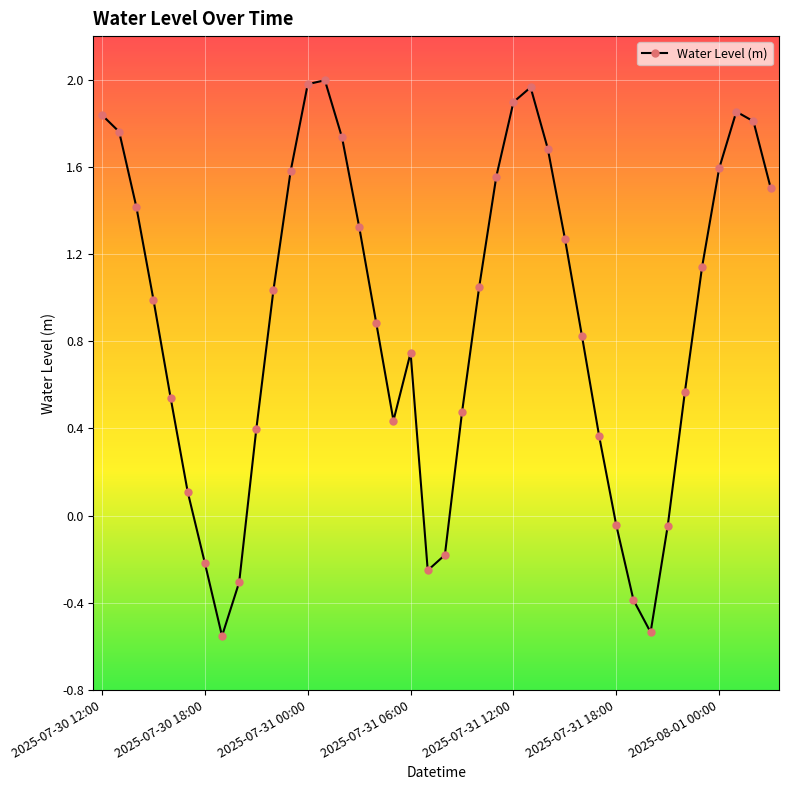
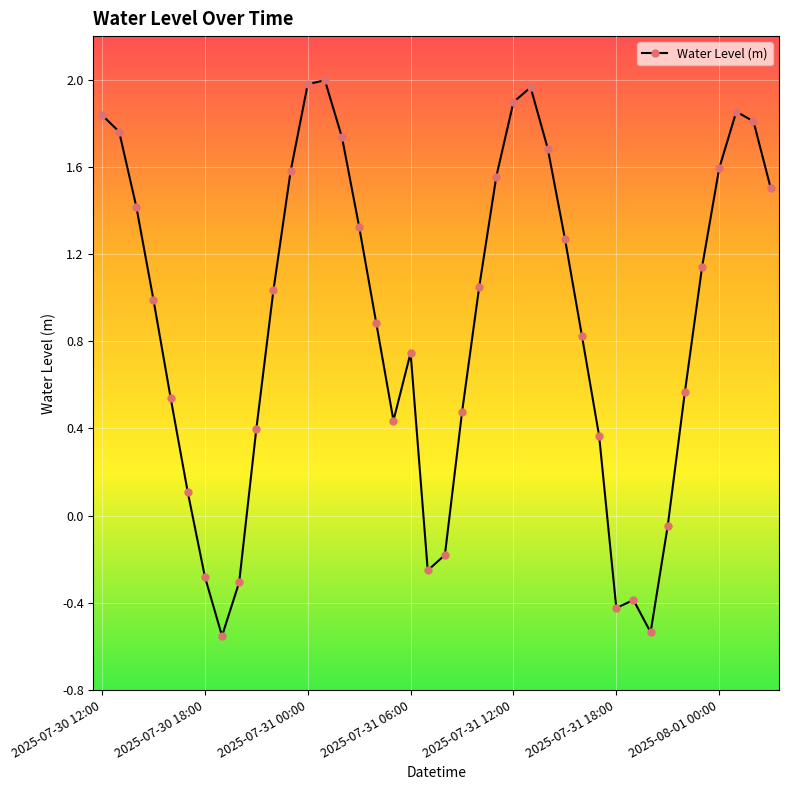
  {
    "2025-07-30 12:00": 1.84,
-   "2025-07-30 18:00": -0.22,
+   "2025-07-30 18:00": -0.28,
    "2025-07-31 00:00": 1.98,
    "2025-07-31 06:00": 0.75,
    "2025-07-31 12:00": 1.90,
-   "2025-07-31 18:00": -0.04,
+   "2025-07-31 18:00": -0.42,
    "2025-08-01 00:00": 1.59
  }
